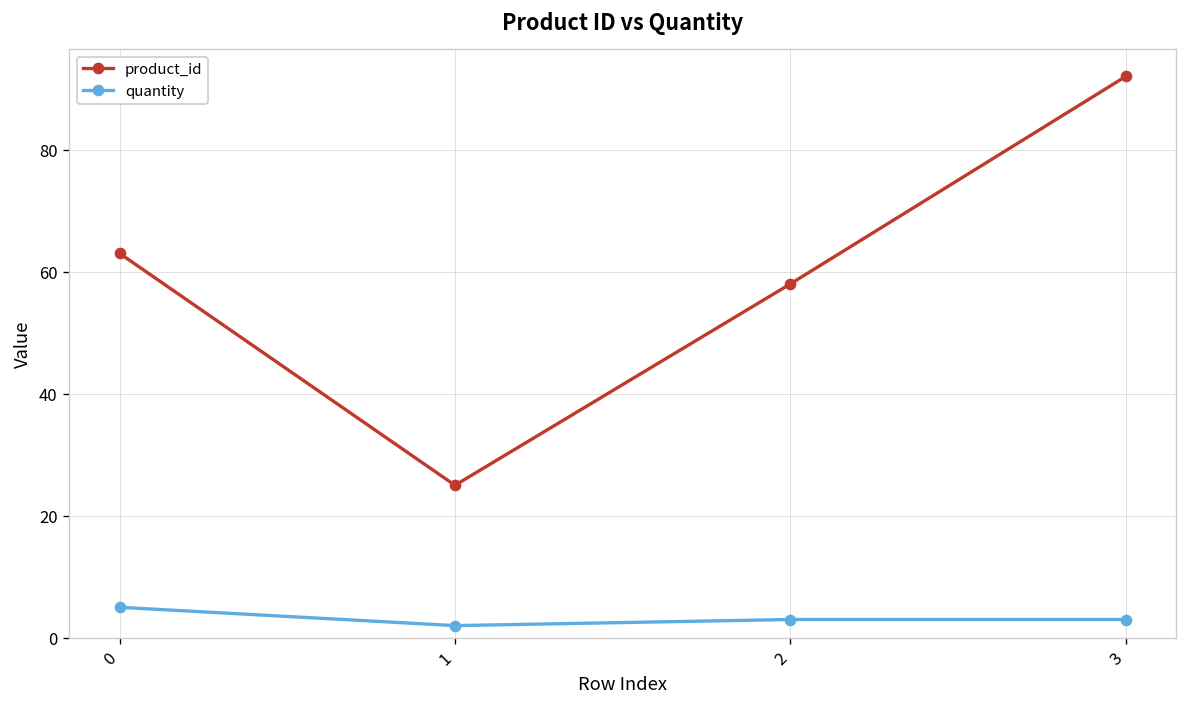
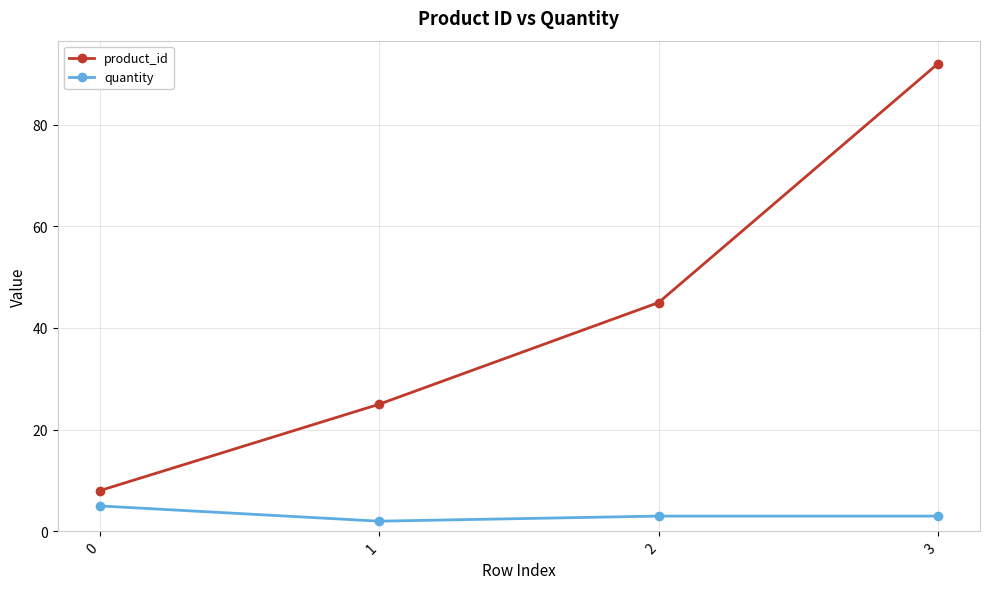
  {
    "product_id": {
-     "0": 63,
+     "0": 8,
      "1": 25,
-     "2": 58,
+     "2": 45,
      "3": 92
    },
    "quantity": {
      "0": 5,
      "1": 2,
      "2": 3,
      "3": 3
    }
  }
